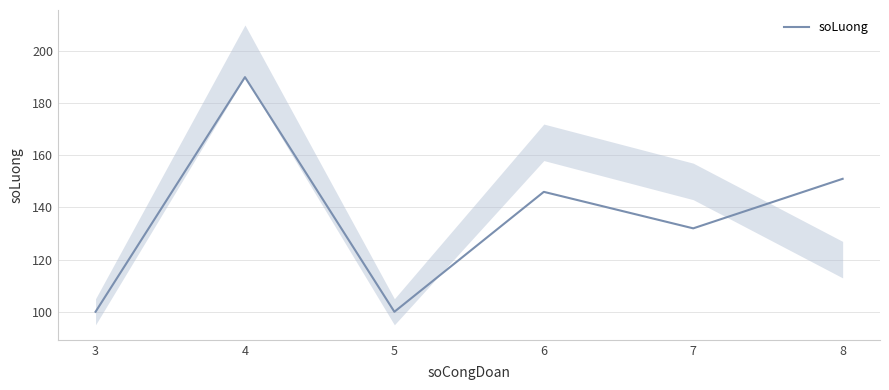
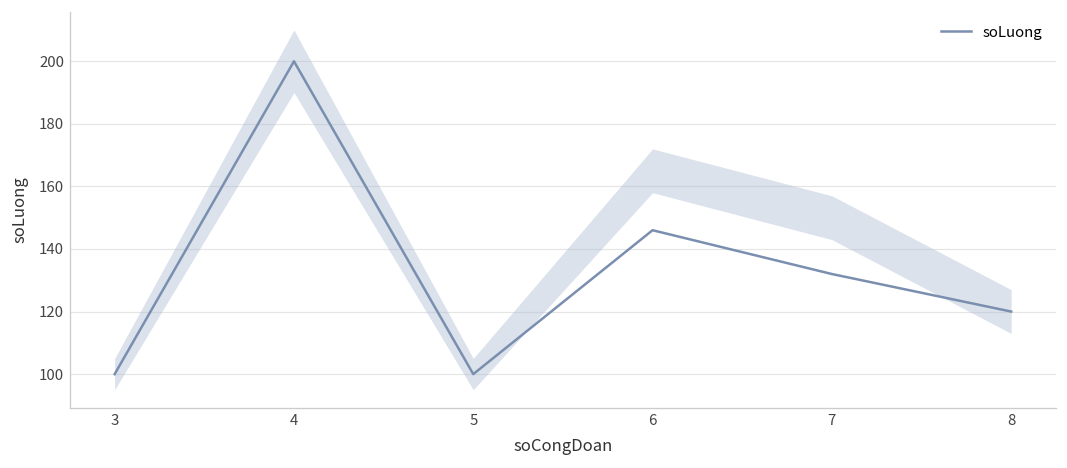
  {
    "soLuong": {
      "3": 100,
-     "4": 190,
+     "4": 200,
      "5": 100,
      "6": 146,
      "7": 132,
-     "8": 151
+     "8": 120
    }
  }
